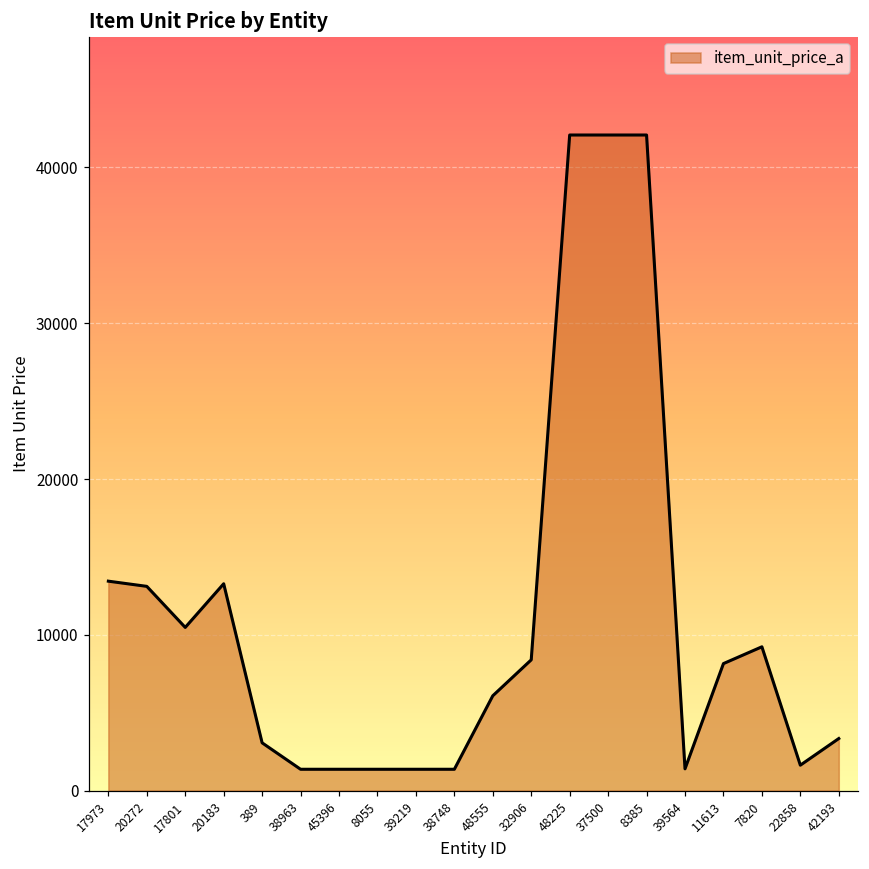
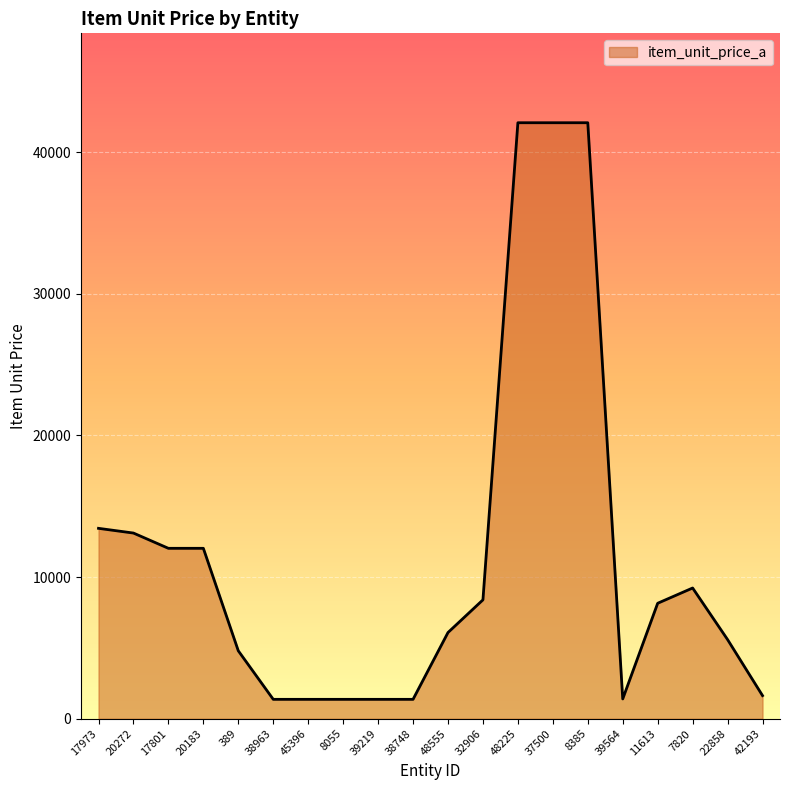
  {
    "17973": 13400,
    "20272": 13100,
-   "17801": 10500,
-   "20183": 13300,
-   "389": 3100,
+   "17801": 12000,
+   "20183": 12000,
+   "389": 4800,
    "38963": 1400,
    "45396": 1400,
    "8055": 1400,
    "39219": 1400,
    "38748": 1400,
    "48555": 6100,
    "32906": 8400,
    "48225": 42100,
    "37500": 42100,
    "8385": 42100,
    "39564": 1400,
    "11613": 8200,
    "7820": 9200,
-   "22858": 1600,
-   "42193": 3300
+   "22858": 5600,
+   "42193": 1600
  }
